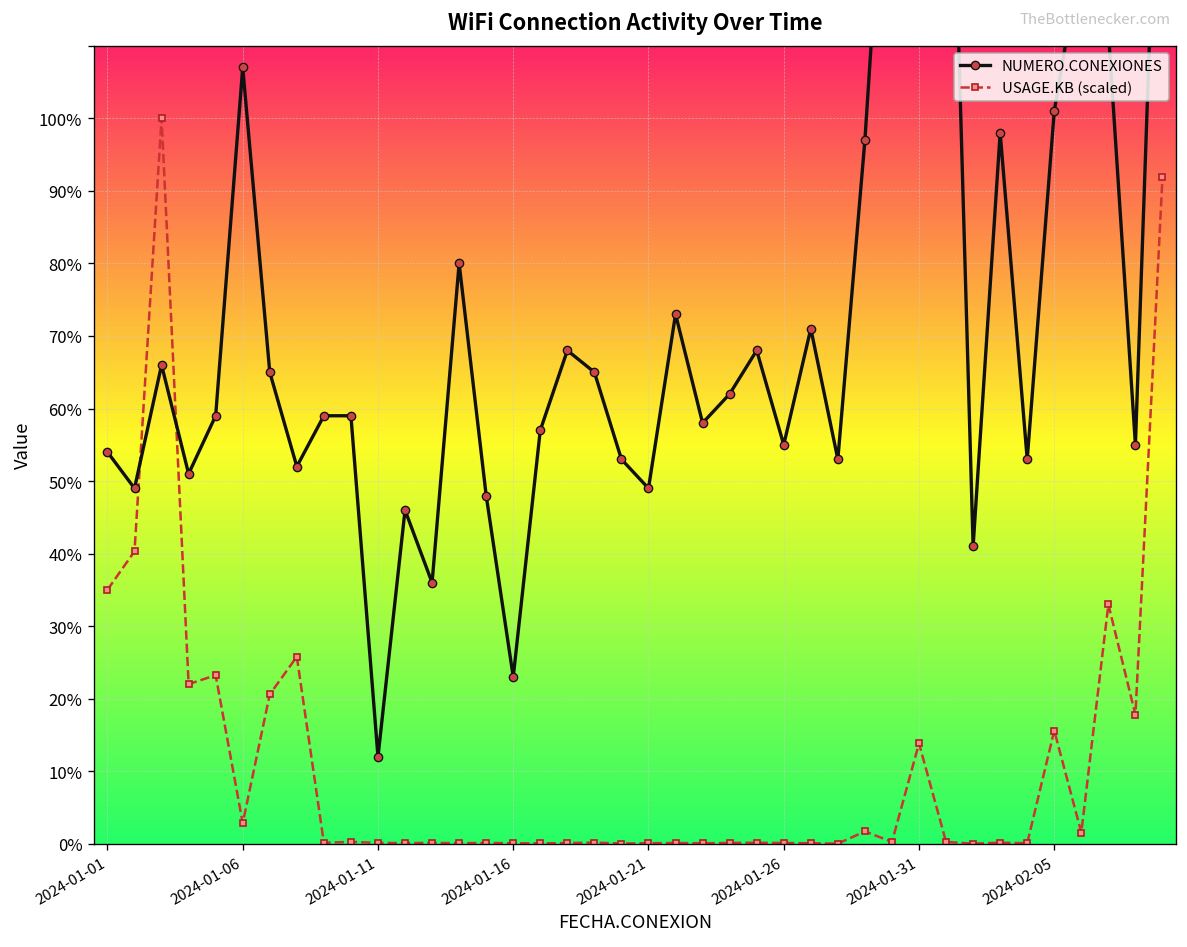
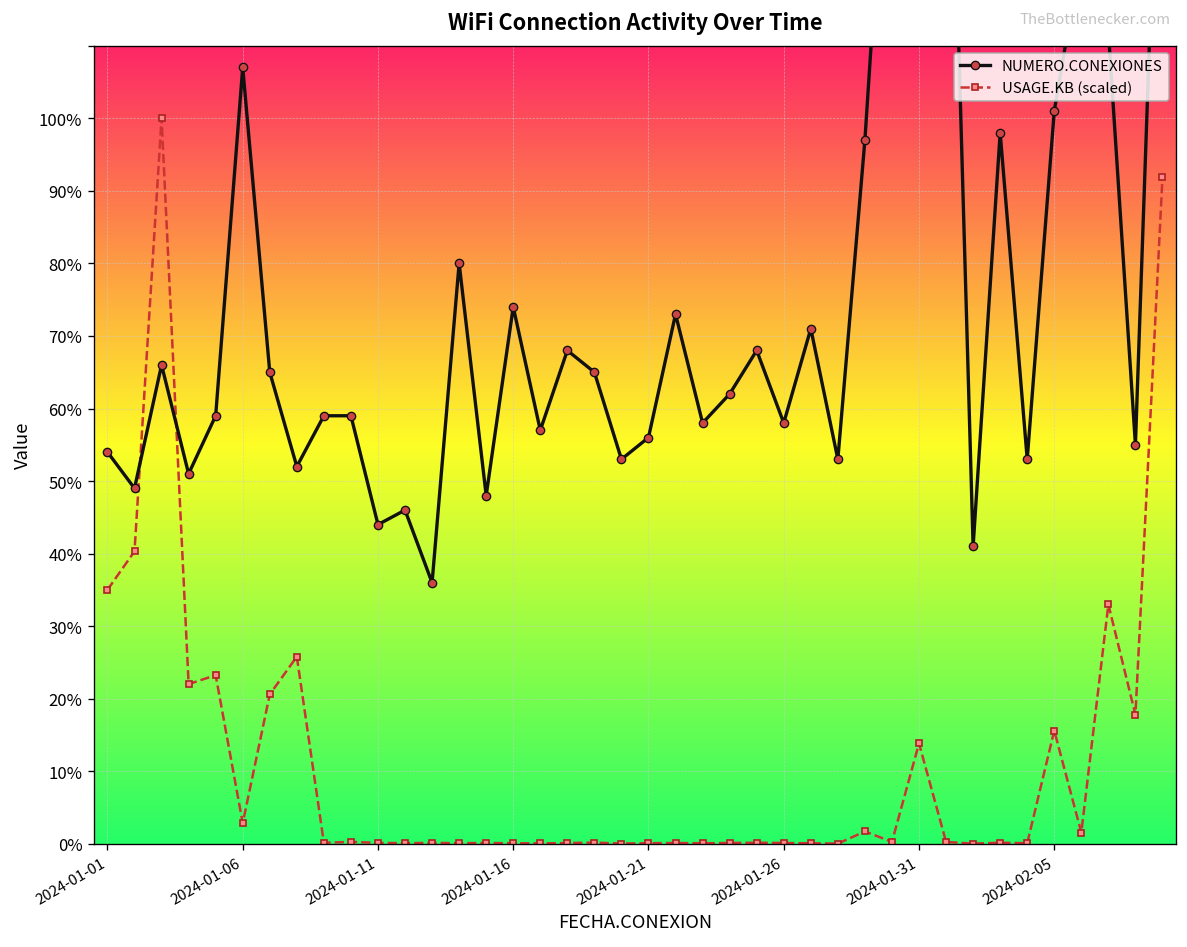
  {
    "NUMERO.CONEXIONES": {
      "2024-01-01": "54%",
      "2024-01-06": "107%",
-     "2024-01-11": "12%",
-     "2024-01-16": "23%",
-     "2024-01-21": "49%",
-     "2024-01-26": "55%",
+     "2024-01-11": "44%",
+     "2024-01-16": "74%",
+     "2024-01-21": "56%",
+     "2024-01-26": "58%",
      "2024-02-05": "101%"
    },
    "USAGE.KB (scaled)": {
      "2024-01-01": "35%",
      "2024-01-06": "3%",
      "2024-01-11": "0%",
      "2024-01-16": "0%",
      "2024-01-21": "0%",
      "2024-01-26": "0%",
      "2024-01-31": "14%",
      "2024-02-05": "16%"
    }
  }
